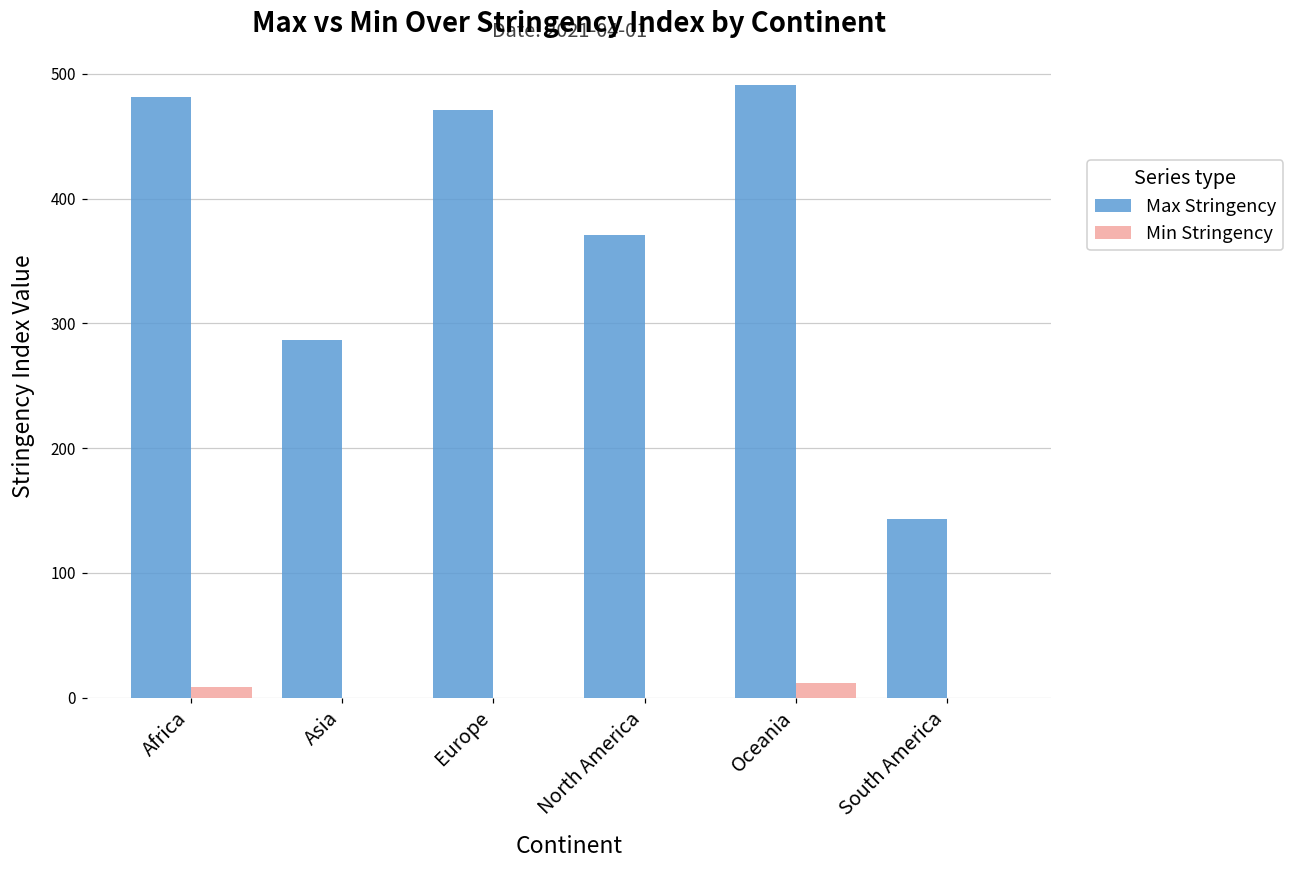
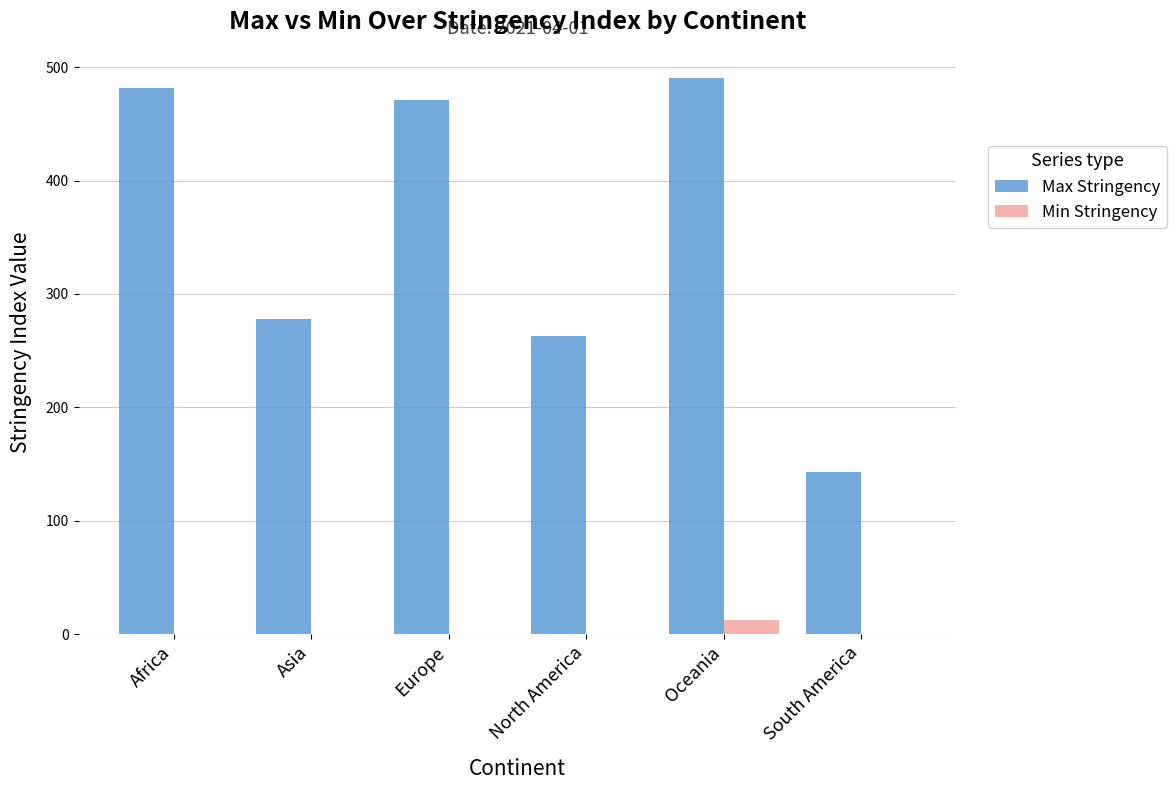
  {
    "Max Stringency": {
      "Africa": 482,
-     "Asia": 287,
+     "Asia": 278,
      "Europe": 471,
-     "North America": 370,
+     "North America": 263,
      "Oceania": 491,
      "South America": 143
    },
    "Min Stringency": {
-     "Africa": 8,
+     "Africa": 0,
      "Oceania": 12
    }
  }
